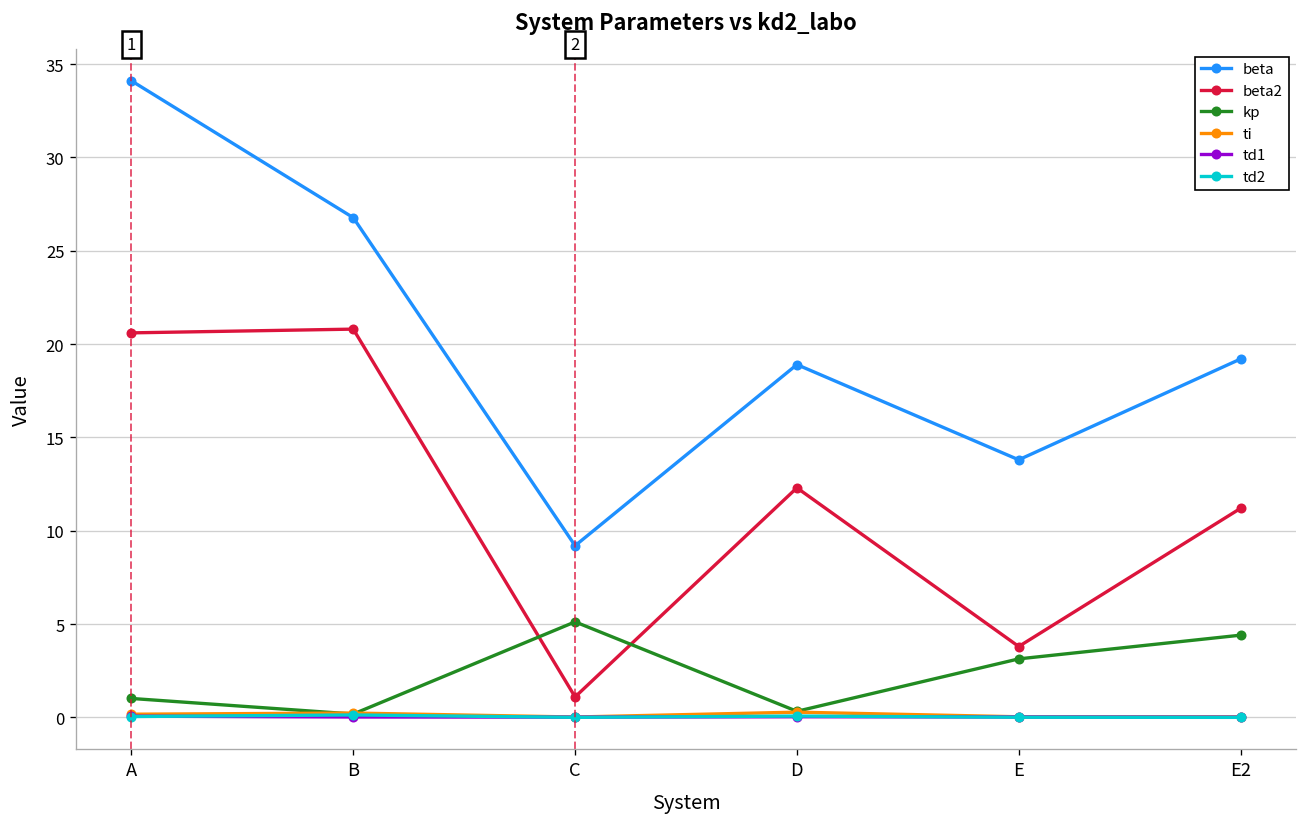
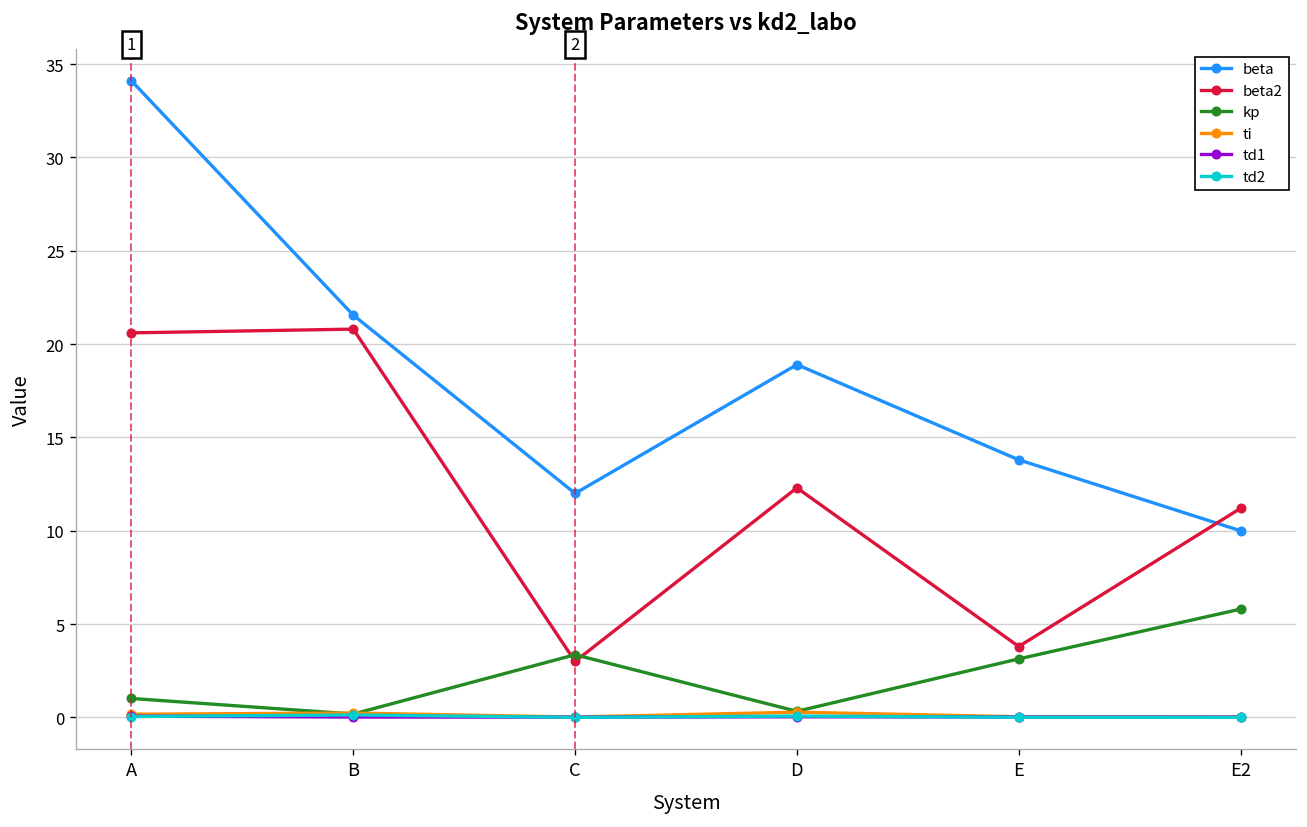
  {
    "beta": {
-     "B": 26.8,
-     "C": 9.2,
+     "B": 21.6,
+     "C": 12.0,
      "D": 18.9,
      "E": 13.8,
-     "E2": 19.2
+     "E2": 10.0
    },
    "beta2": {
      "A": 20.6,
      "B": 20.8,
-     "C": 1.1,
+     "C": 3.0,
      "D": 12.3,
      "E": 3.8,
      "E2": 11.2
    },
    "kp": {
      "A": 1.0,
-     "C": 5.1,
+     "C": 3.4,
      "E": 3.1,
-     "E2": 4.4
+     "E2": 5.8
    }
  }
